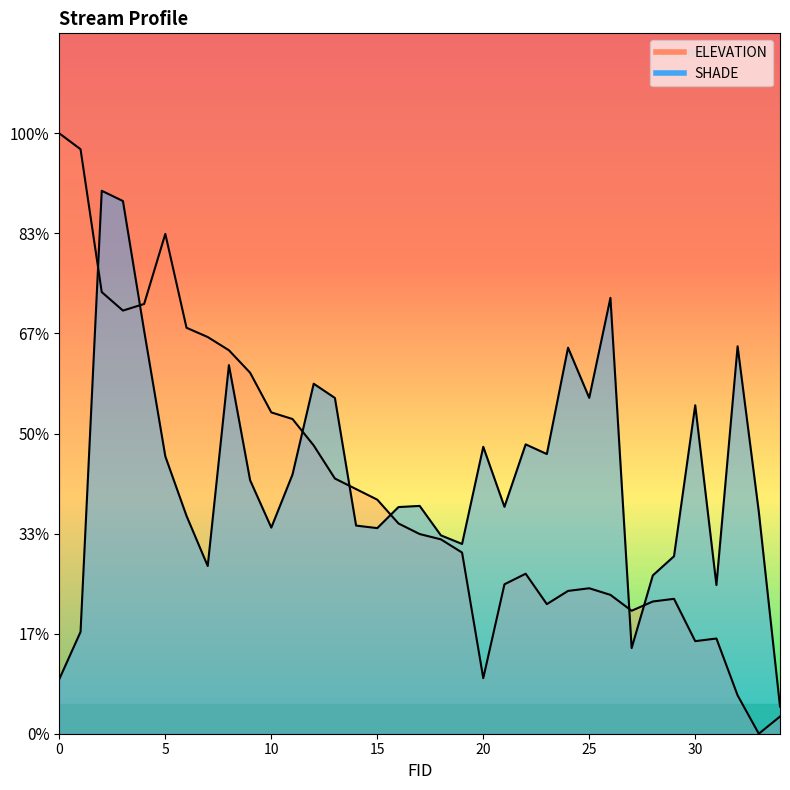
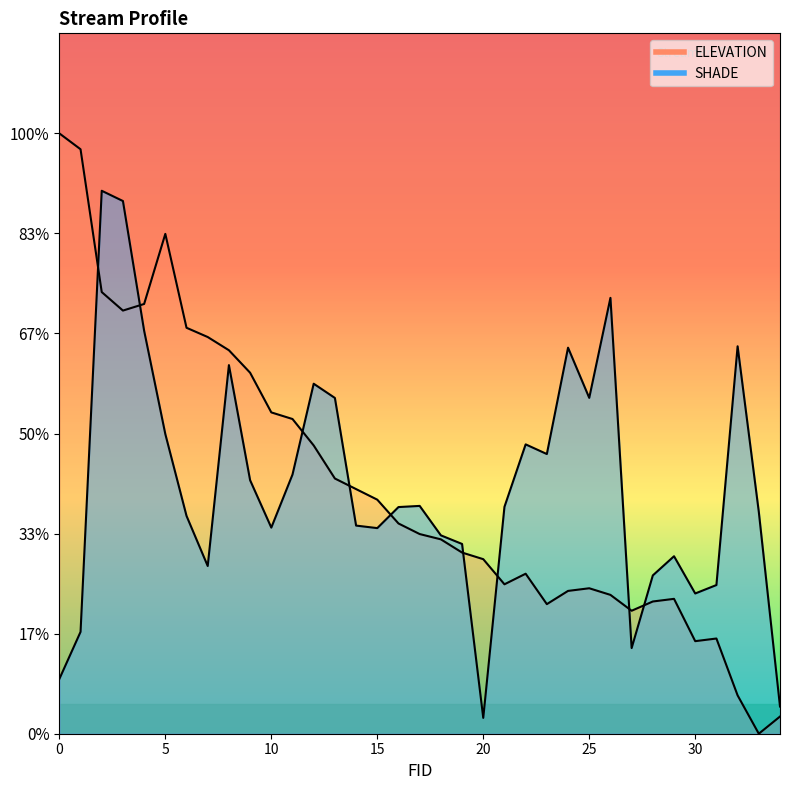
  {
    "ELEVATION": {
      "0": "100%",
      "5": "83%",
      "10": "54%",
      "15": "39%",
-     "20": "9%",
+     "20": "29%",
      "25": "24%",
      "30": "15%"
    },
    "SHADE": {
      "0": "9%",
-     "5": "46%",
+     "5": "50%",
      "10": "34%",
      "15": "34%",
-     "20": "48%",
+     "20": "3%",
      "25": "56%",
-     "30": "55%"
+     "30": "23%"
    }
  }
